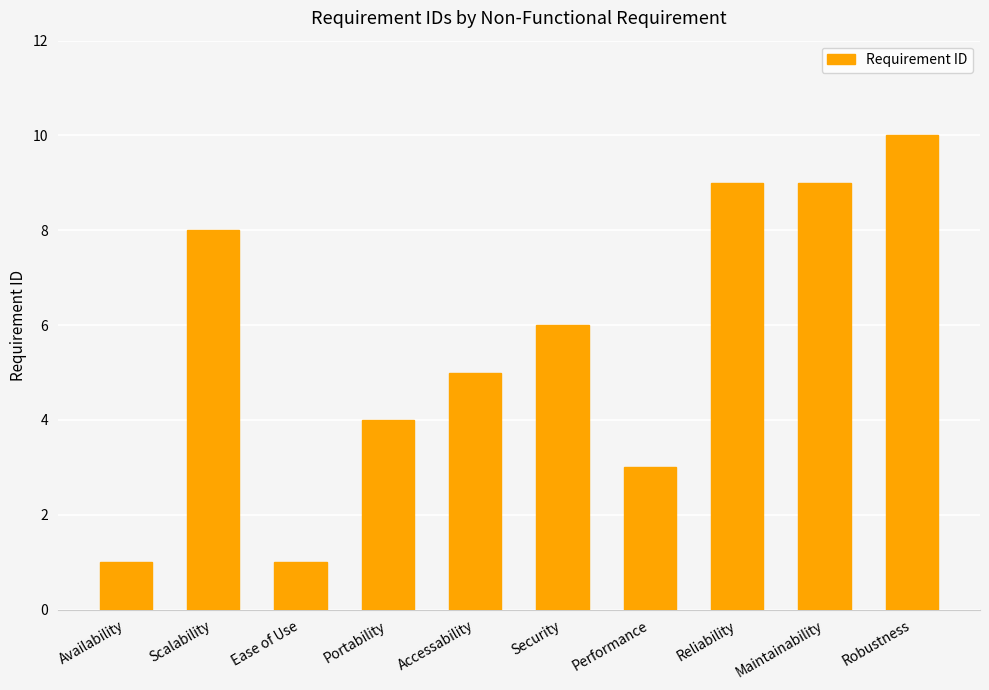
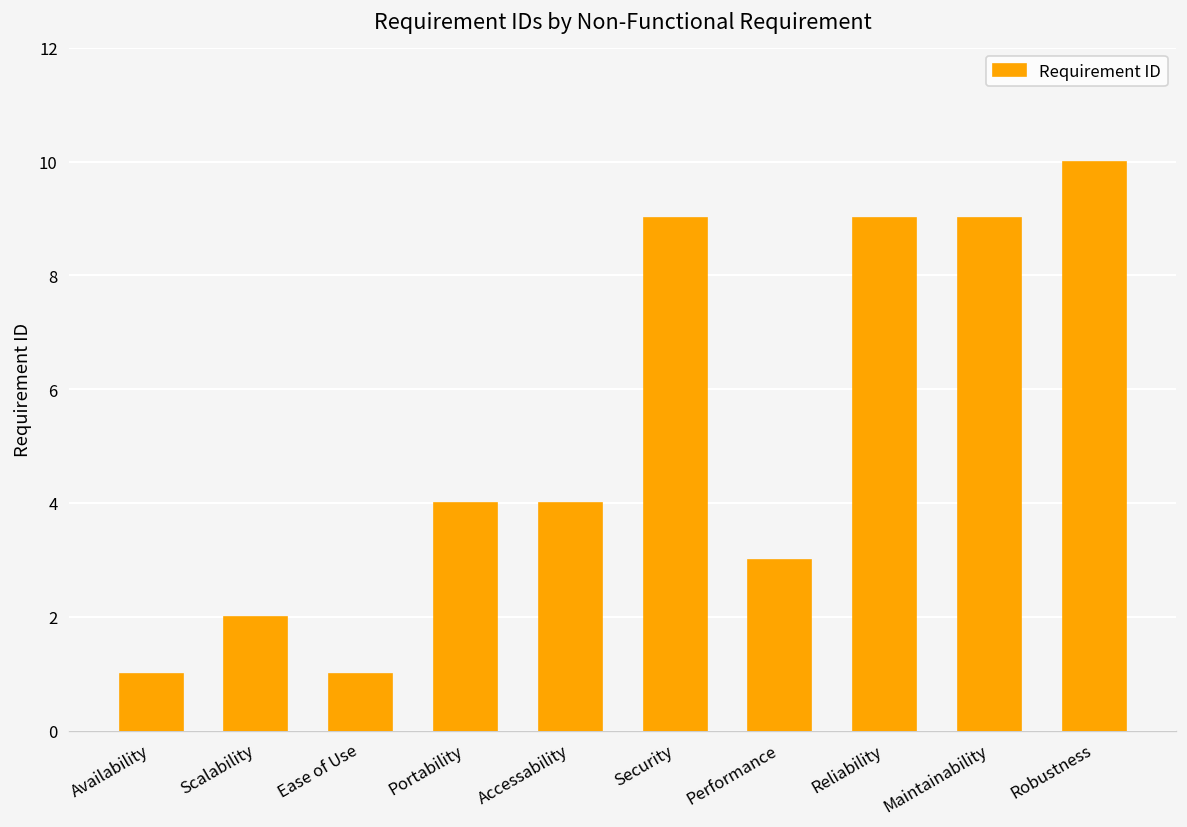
  {
    "Availability": 1,
-   "Scalability": 8,
+   "Scalability": 2,
    "Ease of Use": 1,
    "Portability": 4,
-   "Accessability": 5,
-   "Security": 6,
+   "Accessability": 4,
+   "Security": 9,
    "Performance": 3,
    "Reliability": 9,
    "Maintainability": 9,
    "Robustness": 10
  }
